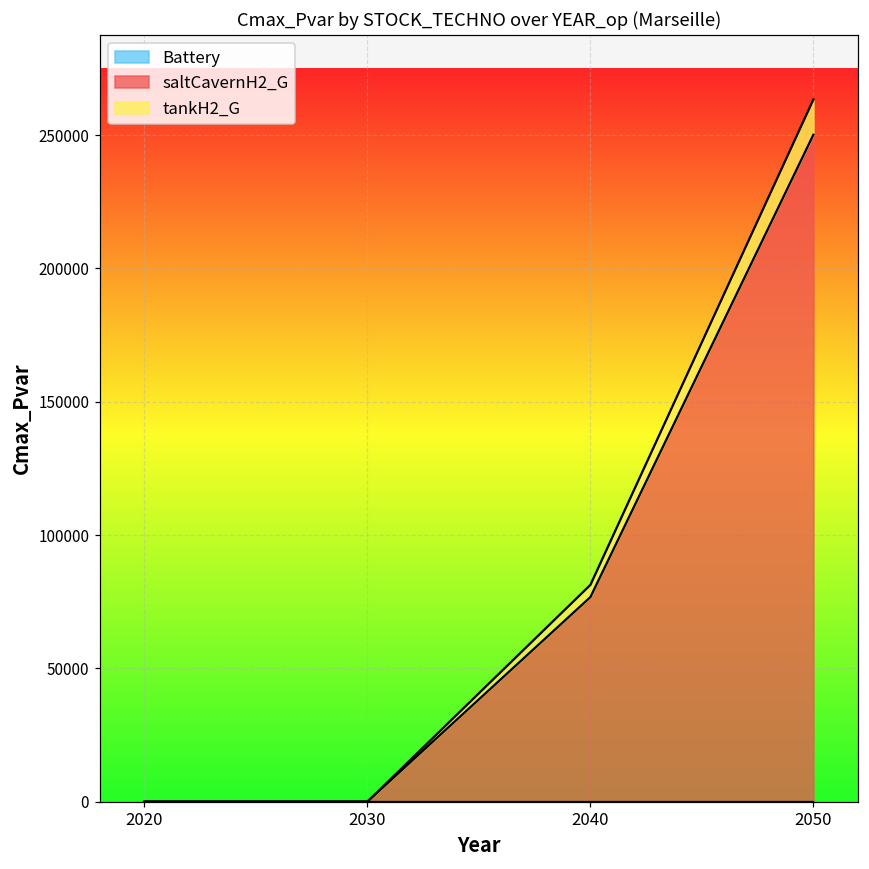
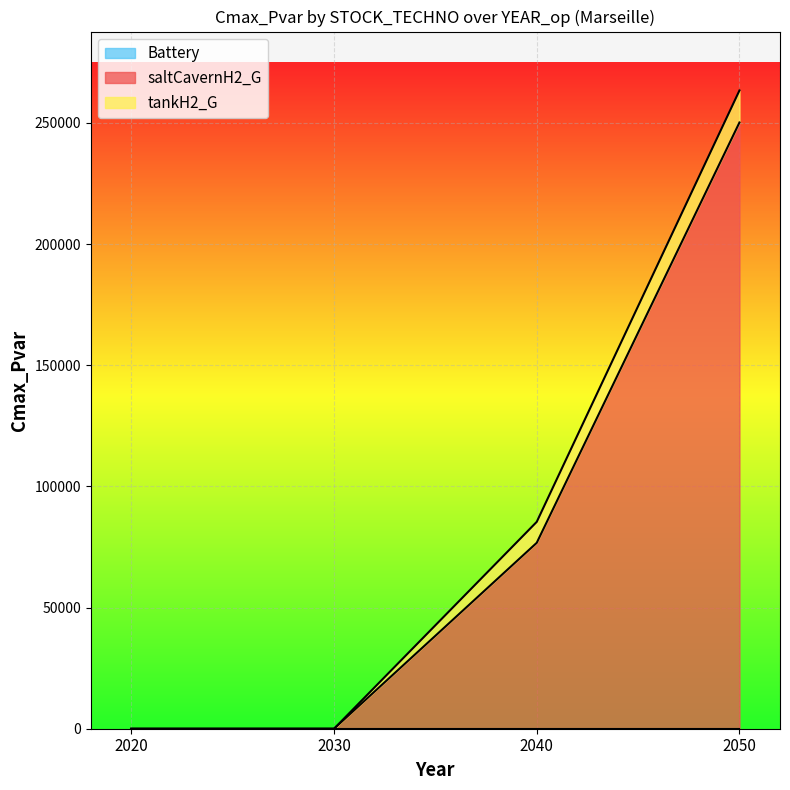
  {
    "Battery": {
      "2040": 0,
      "2050": 0
    },
    "saltCavernH2_G": {
      "2040": 77000,
      "2050": 250000
    },
    "tankH2_G": {
-     "2040": 5000,
+     "2040": 9000,
      "2050": 13000
    }
  }
